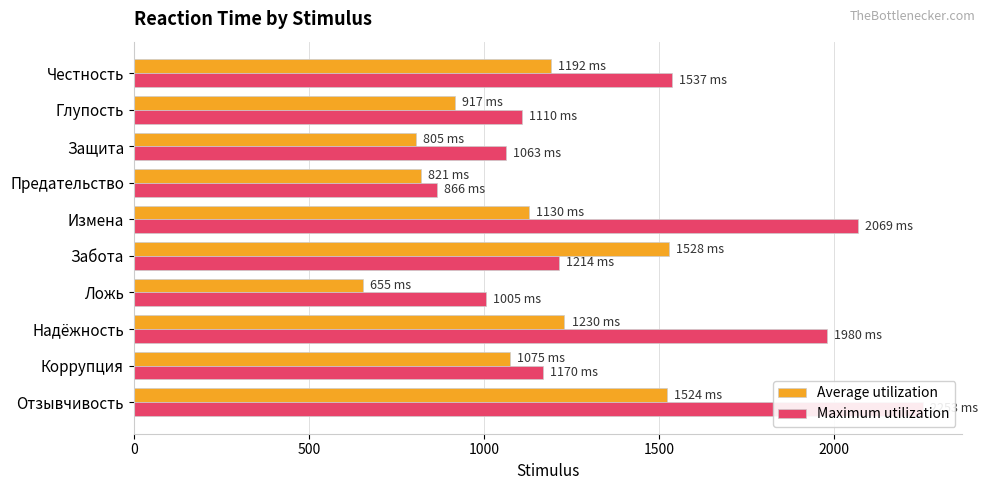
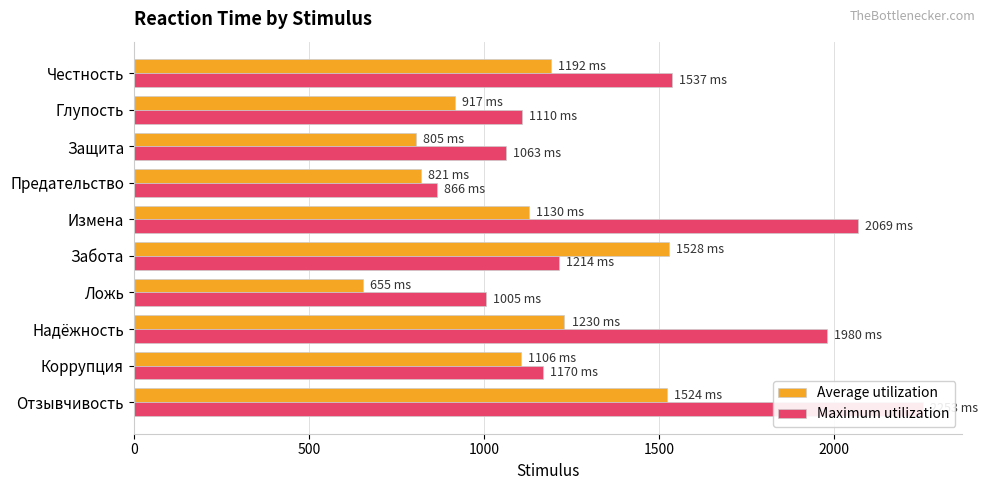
  {
    "Average utilization": {
      "Честность": 1192,
      "Глупость": 917,
      "Защита": 805,
      "Предательство": 821,
      "Измена": 1130,
      "Забота": 1528,
      "Ложь": 655,
      "Надёжность": 1230,
-     "Коррупция": 1075,
+     "Коррупция": 1106,
      "Отзывчивость": 1524
    },
    "Maximum utilization": {
      "Честность": 1537,
      "Глупость": 1110,
      "Защита": 1063,
      "Предательство": 866,
      "Измена": 2069,
      "Забота": 1214,
      "Ложь": 1005,
      "Надёжность": 1980,
      "Коррупция": 1170
    }
  }
